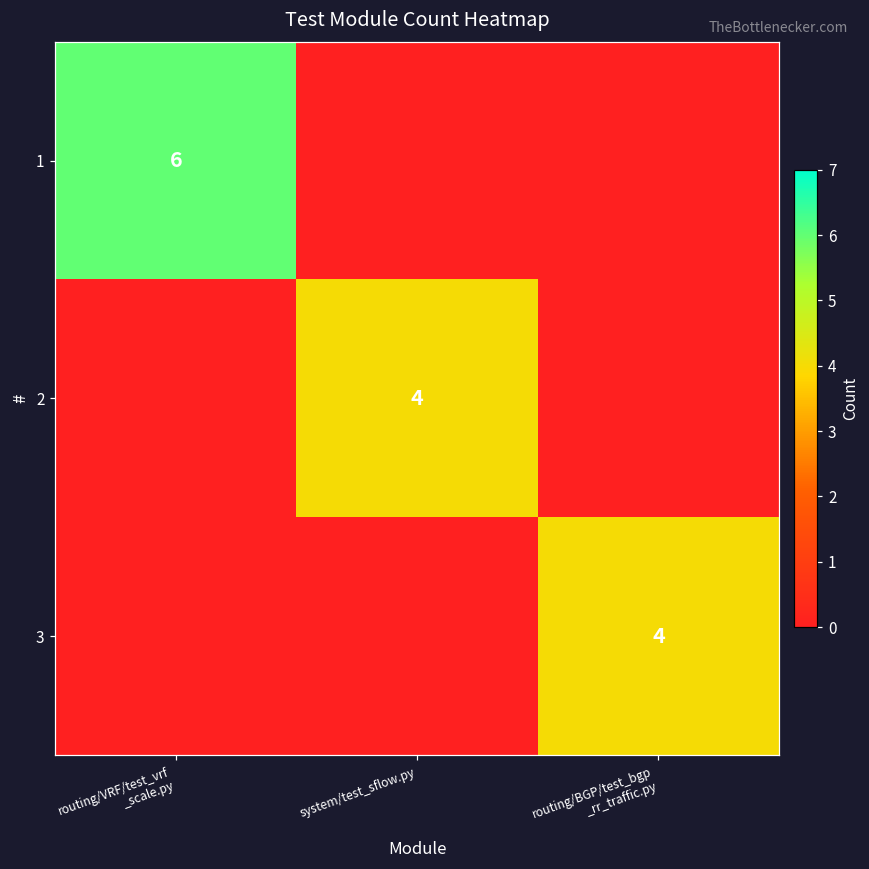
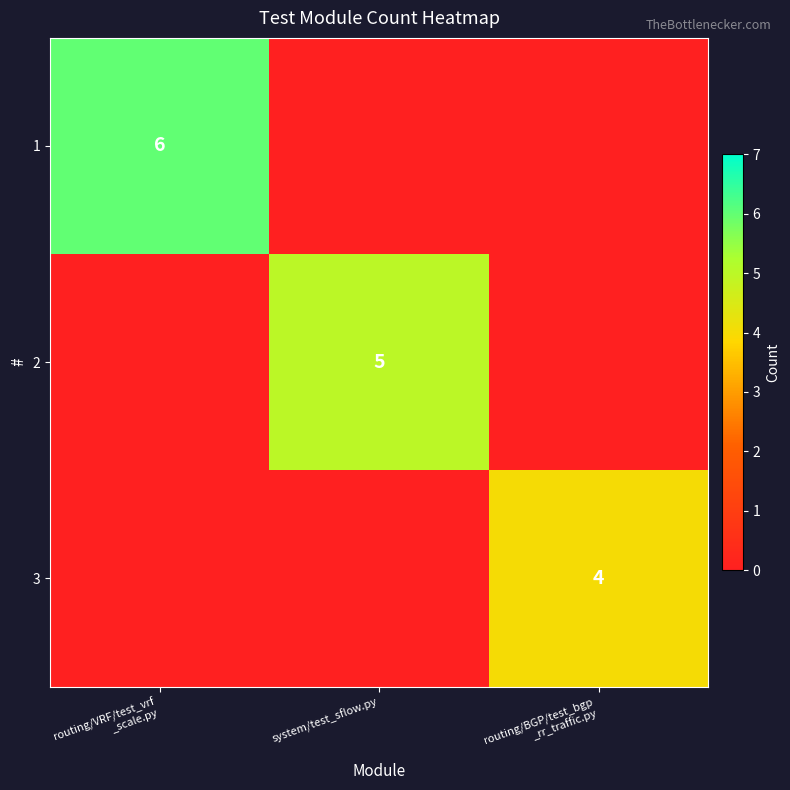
  {
    "1": {
      "routing/VRF/test_vrf _scale.py": 6
    },
    "2": {
-     "system/test_sflow.py": 4
+     "system/test_sflow.py": 5
    },
    "3": {
      "routing/BGP/test_bgp _rr_traffic.py": 4
    }
  }
